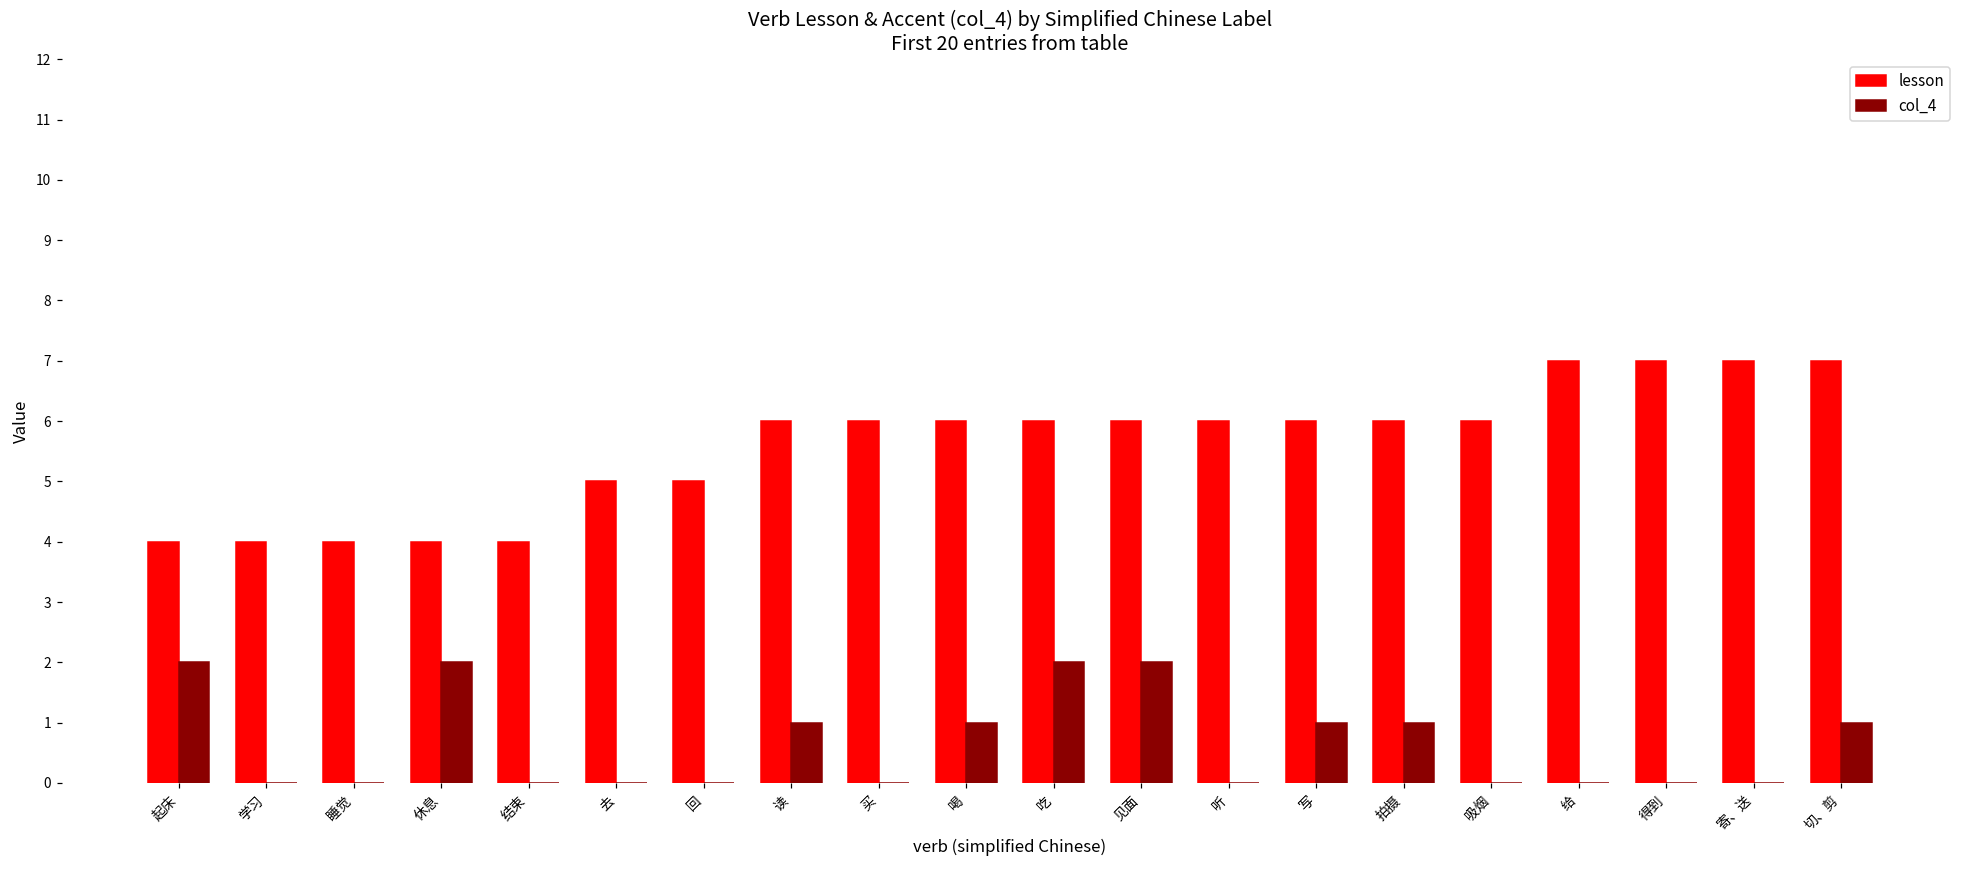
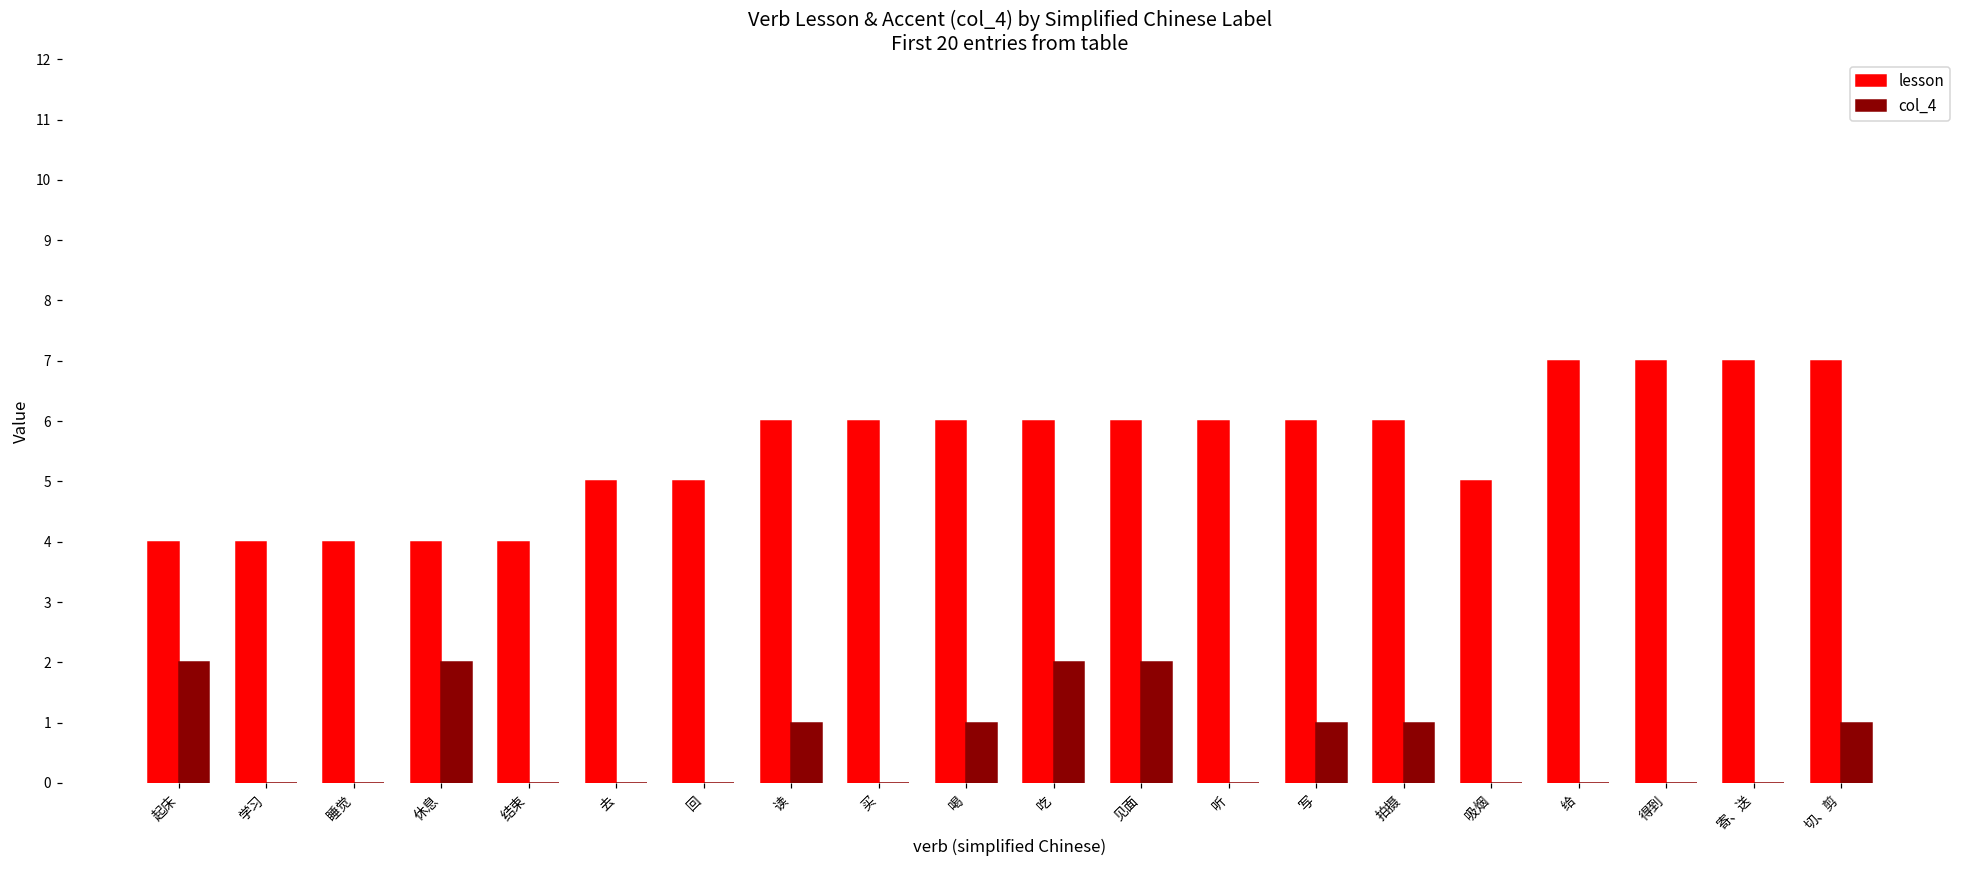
  {
    "lesson": {
      "起床": 4,
      "学习": 4,
      "睡觉": 4,
      "休息": 4,
      "结束": 4,
      "去": 5,
      "回": 5,
      "读": 6,
      "买": 6,
      "喝": 6,
      "吃": 6,
      "见面": 6,
      "听": 6,
      "写": 6,
      "拍摄": 6,
-     "吸烟": 6,
+     "吸烟": 5,
      "给": 7,
      "得到": 7,
      "寄、送": 7,
      "切、剪": 7
    },
    "col_4": {
      "起床": 2,
      "学习": 0,
      "睡觉": 0,
      "休息": 2,
      "结束": 0,
      "去": 0,
      "回": 0,
      "读": 1,
      "买": 0,
      "喝": 1,
      "吃": 2,
      "见面": 2,
      "听": 0,
      "写": 1,
      "拍摄": 1,
      "吸烟": 0,
      "给": 0,
      "得到": 0,
      "寄、送": 0,
      "切、剪": 1
    }
  }
